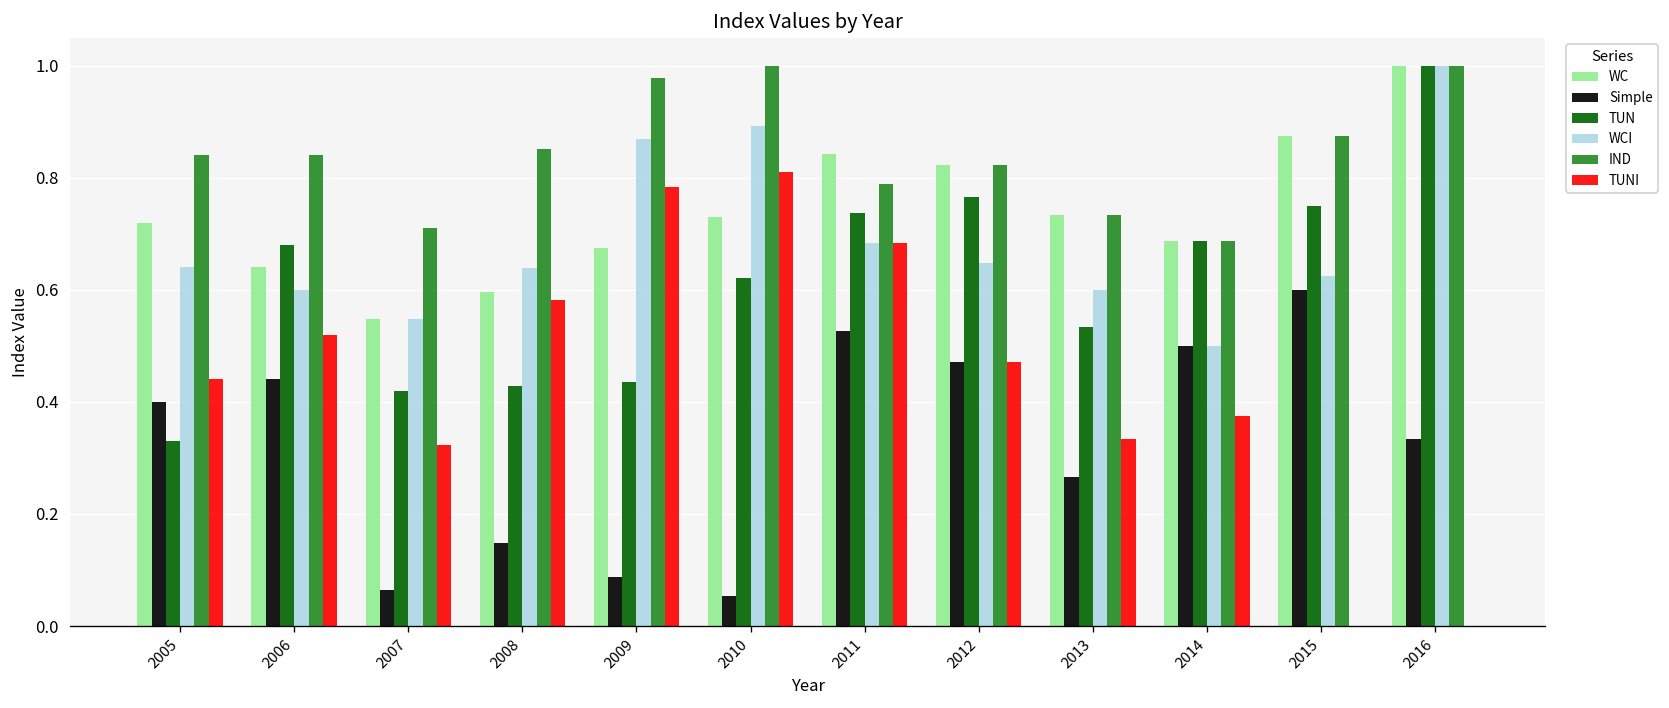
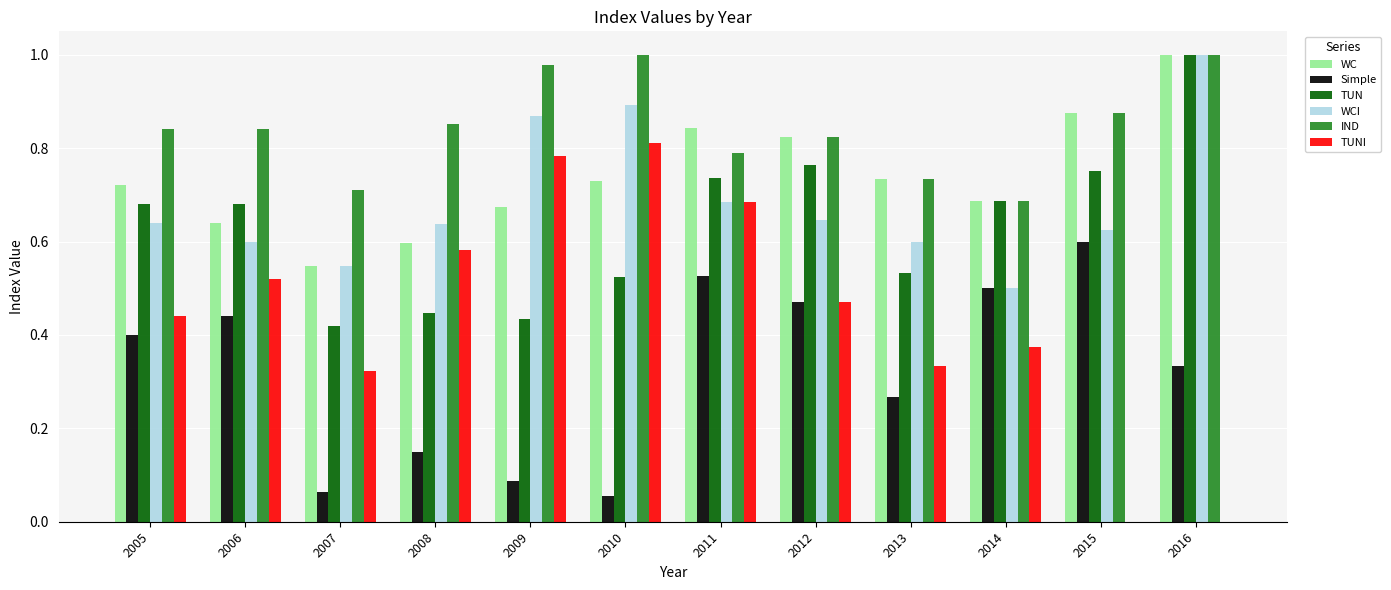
  {
    "WC": {
      "2005": 0.72,
      "2006": 0.64,
      "2007": 0.55,
      "2008": 0.60,
      "2009": 0.67,
      "2010": 0.73,
      "2011": 0.84,
      "2012": 0.82,
      "2013": 0.73,
      "2014": 0.69,
      "2015": 0.88,
      "2016": 1.00
    },
    "Simple": {
      "2005": 0.40,
      "2006": 0.44,
      "2007": 0.06,
      "2008": 0.15,
      "2009": 0.09,
      "2010": 0.05,
      "2011": 0.53,
      "2012": 0.47,
      "2013": 0.27,
      "2014": 0.50,
      "2015": 0.60,
      "2016": 0.33
    },
    "TUN": {
-     "2005": 0.33,
+     "2005": 0.68,
      "2006": 0.68,
      "2007": 0.42,
-     "2008": 0.43,
+     "2008": 0.45,
      "2009": 0.43,
-     "2010": 0.62,
+     "2010": 0.52,
      "2011": 0.74,
      "2012": 0.76,
      "2013": 0.53,
      "2014": 0.69,
      "2015": 0.75,
      "2016": 1.00
    },
    "WCI": {
      "2005": 0.64,
      "2006": 0.60,
      "2007": 0.55,
      "2008": 0.64,
      "2009": 0.87,
      "2010": 0.89,
      "2011": 0.68,
      "2012": 0.65,
      "2013": 0.60,
      "2014": 0.50,
      "2015": 0.63,
      "2016": 1.00
    },
    "IND": {
      "2005": 0.84,
      "2006": 0.84,
      "2007": 0.71,
      "2008": 0.85,
      "2009": 0.98,
      "2010": 1.00,
      "2011": 0.79,
      "2012": 0.82,
      "2013": 0.73,
      "2014": 0.69,
      "2015": 0.88,
      "2016": 1.00
    },
    "TUNI": {
      "2005": 0.44,
      "2006": 0.52,
      "2007": 0.32,
      "2008": 0.58,
      "2009": 0.78,
      "2010": 0.81,
      "2011": 0.68,
      "2012": 0.47,
      "2013": 0.33,
      "2014": 0.38,
      "2015": 0.00,
      "2016": 0.00
    }
  }
